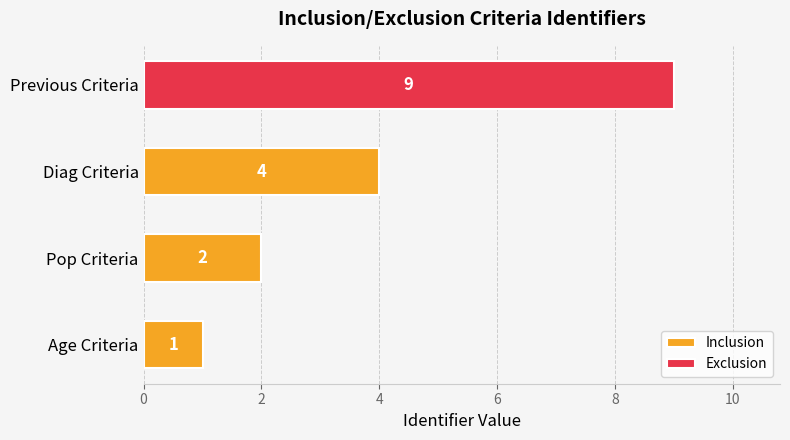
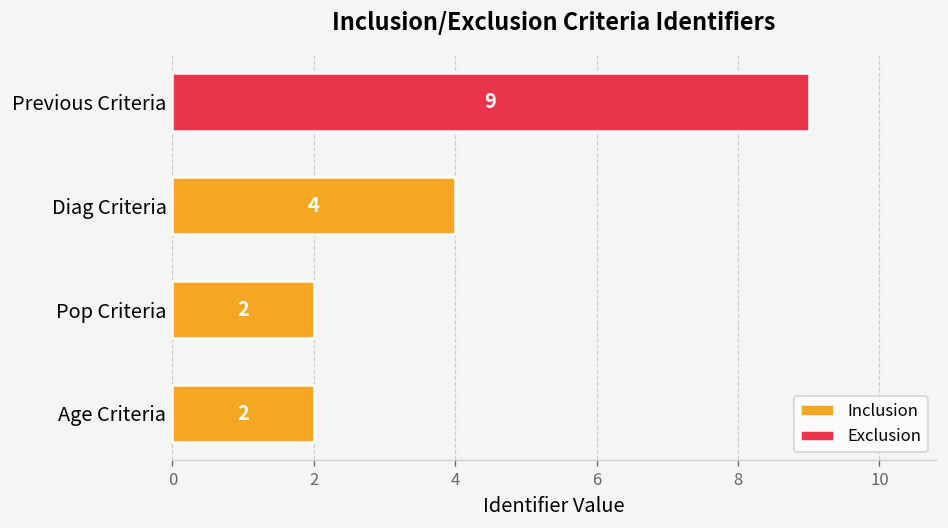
  {
    "Previous Criteria": 9,
    "Diag Criteria": 4,
    "Pop Criteria": 2,
-   "Age Criteria": 1
+   "Age Criteria": 2
  }
